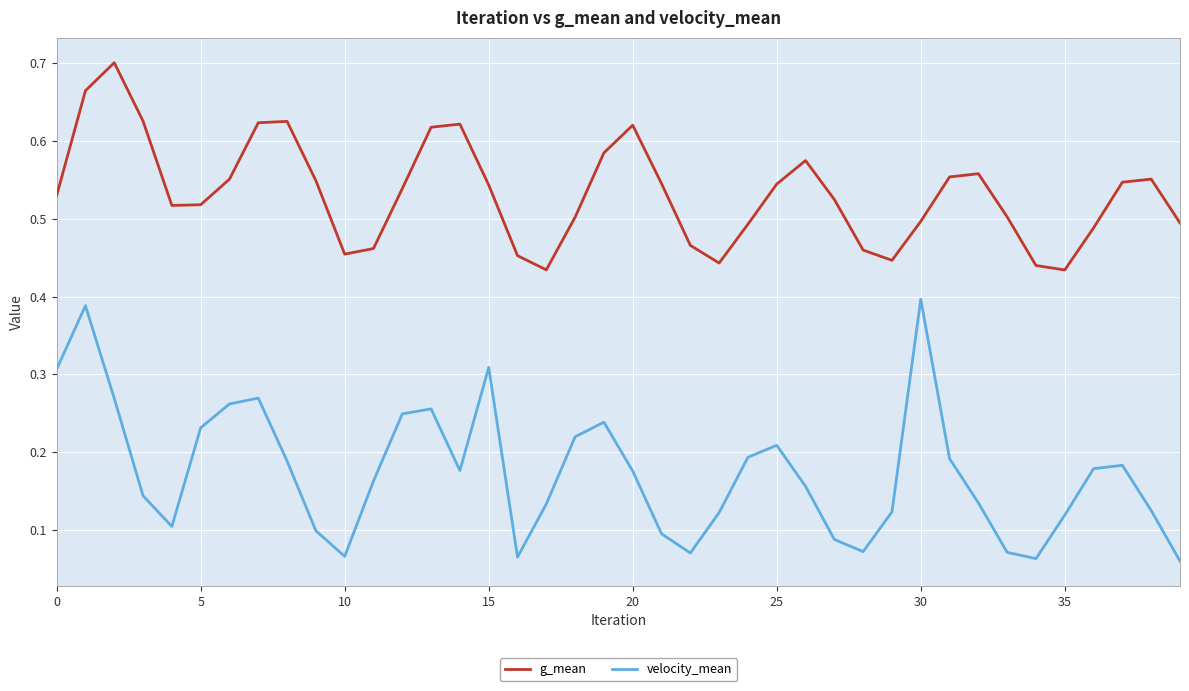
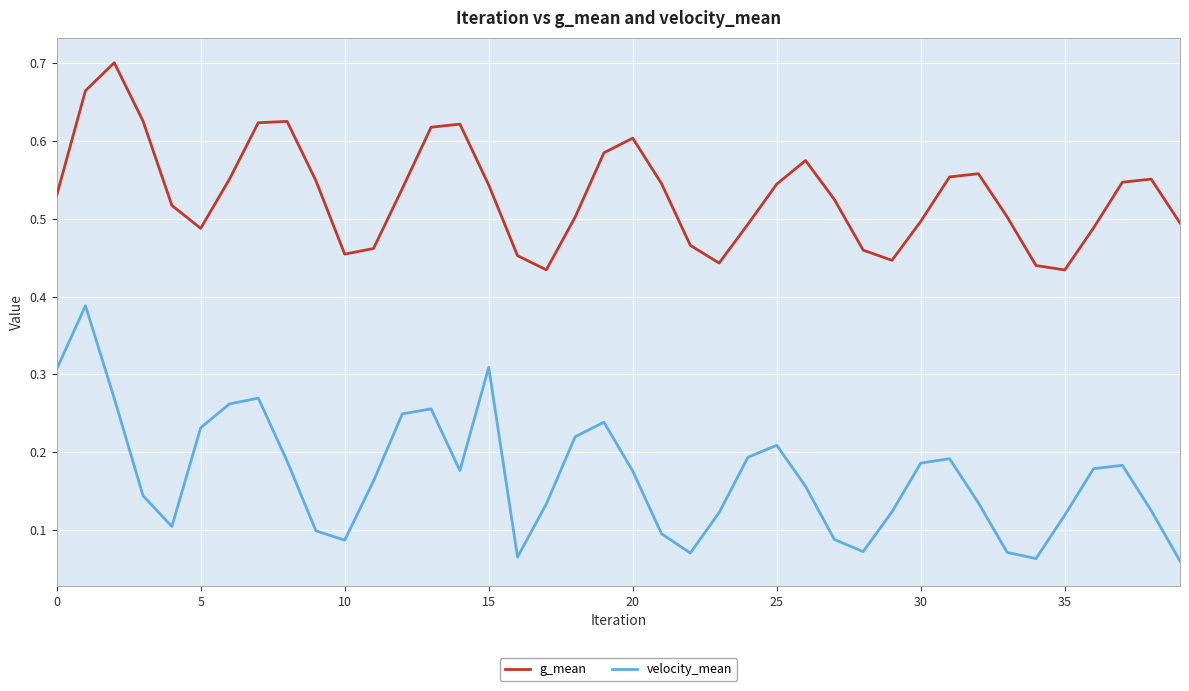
  {
    "g_mean": {
      "0": 0.53,
-     "5": 0.52,
+     "5": 0.49,
      "10": 0.45,
      "15": 0.54,
-     "20": 0.62,
+     "20": 0.60,
      "25": 0.54,
      "30": 0.50,
      "35": 0.43
    },
    "velocity_mean": {
      "0": 0.31,
      "5": 0.23,
-     "10": 0.07,
+     "10": 0.09,
      "15": 0.31,
      "20": 0.18,
      "25": 0.21,
-     "30": 0.40,
+     "30": 0.19,
      "35": 0.12
    }
  }
